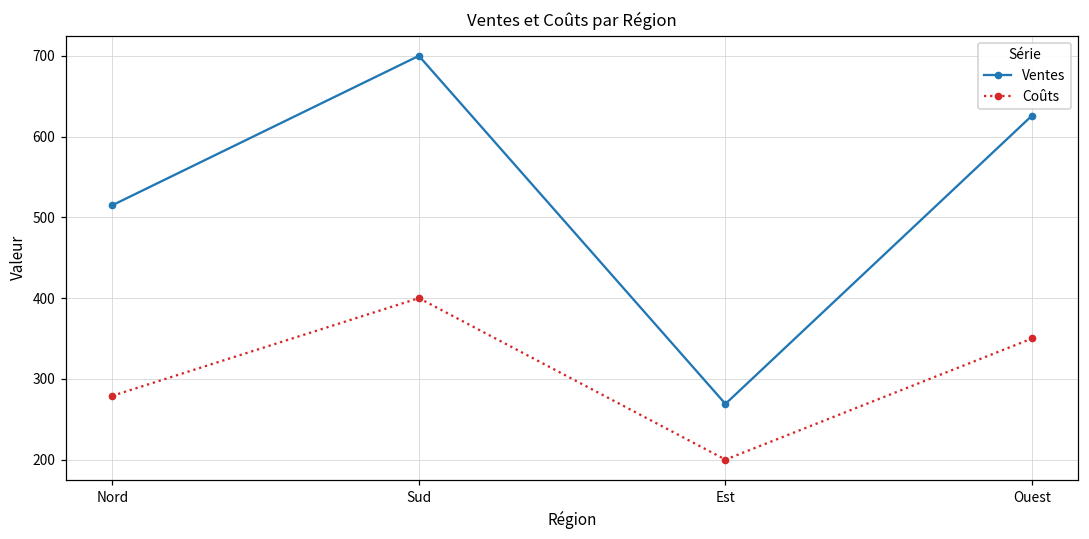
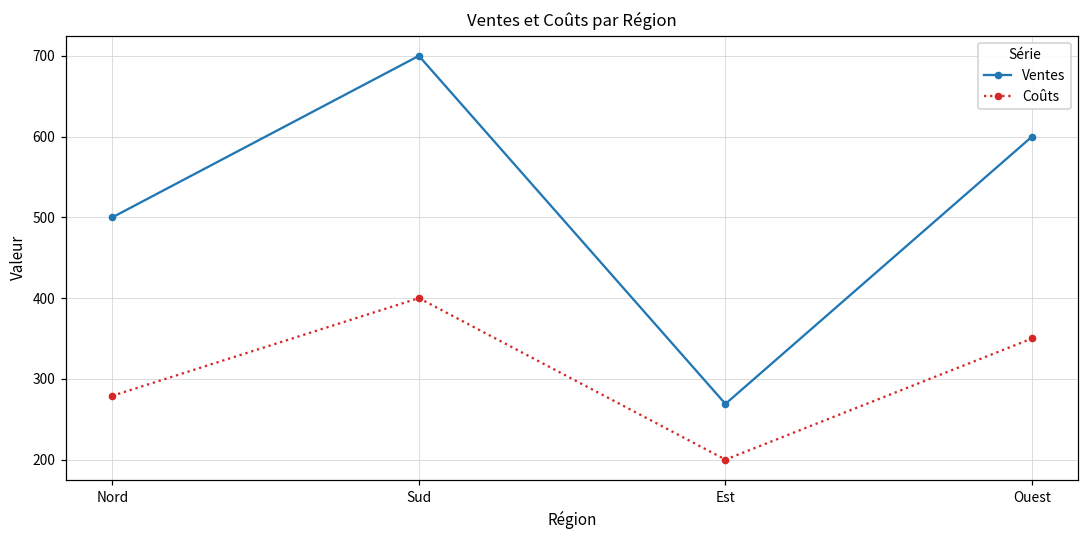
  {
    "Ventes": {
-     "Nord": 520,
+     "Nord": 500,
      "Sud": 700,
      "Est": 270,
-     "Ouest": 630
+     "Ouest": 600
    },
    "Coûts": {
      "Nord": 280,
      "Sud": 400,
      "Est": 200,
      "Ouest": 350
    }
  }
